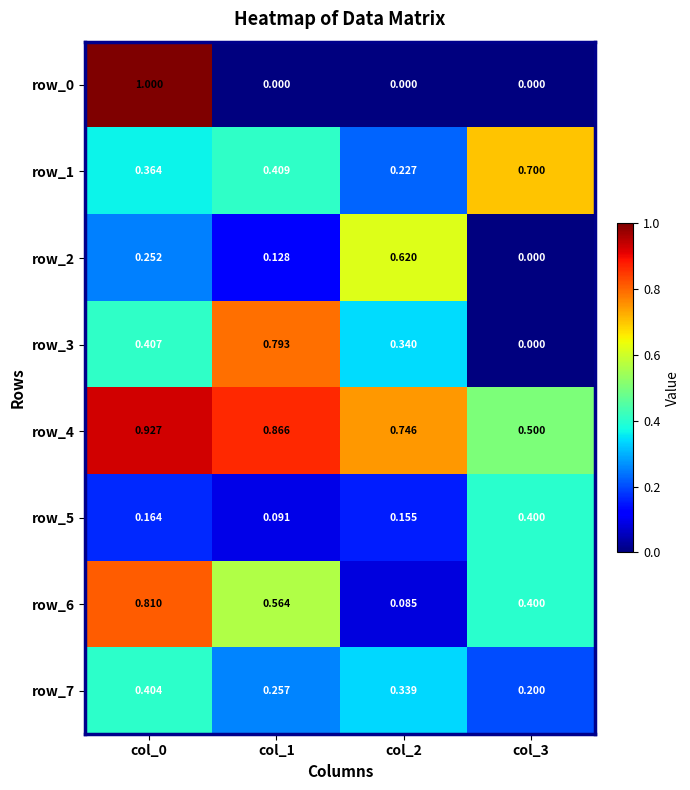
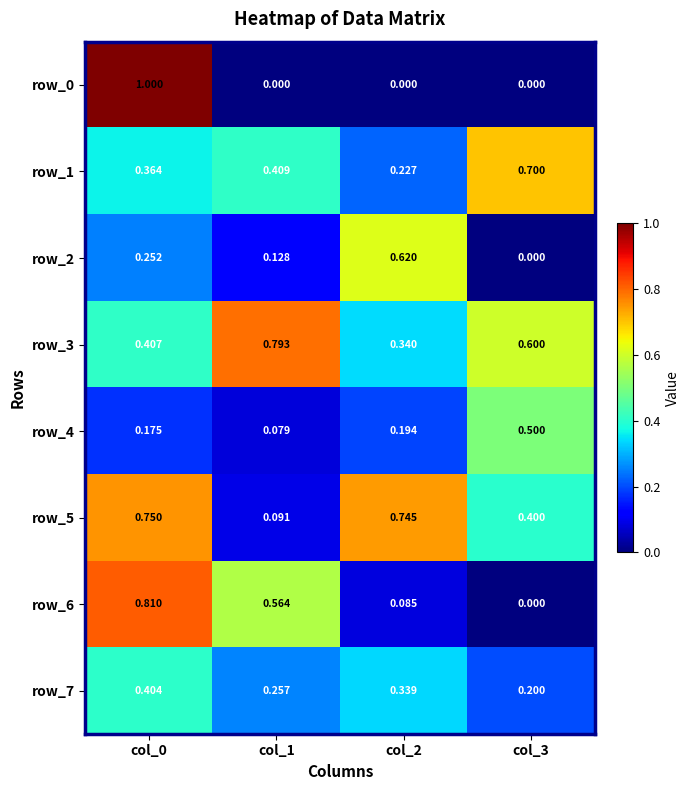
  {
    "row_0": {
      "col_0": 1.000,
      "col_1": 0.000,
      "col_2": 0.000,
      "col_3": 0.000
    },
    "row_1": {
      "col_0": 0.364,
      "col_1": 0.409,
      "col_2": 0.227,
      "col_3": 0.700
    },
    "row_2": {
      "col_0": 0.252,
      "col_1": 0.128,
      "col_2": 0.620,
      "col_3": 0.000
    },
    "row_3": {
      "col_0": 0.407,
      "col_1": 0.793,
      "col_2": 0.340,
-     "col_3": 0.000
+     "col_3": 0.600
    },
    "row_4": {
-     "col_0": 0.927,
-     "col_1": 0.866,
-     "col_2": 0.746,
+     "col_0": 0.175,
+     "col_1": 0.079,
+     "col_2": 0.194,
      "col_3": 0.500
    },
    "row_5": {
-     "col_0": 0.164,
+     "col_0": 0.750,
      "col_1": 0.091,
-     "col_2": 0.155,
+     "col_2": 0.745,
      "col_3": 0.400
    },
    "row_6": {
      "col_0": 0.810,
      "col_1": 0.564,
      "col_2": 0.085,
-     "col_3": 0.400
+     "col_3": 0.000
    },
    "row_7": {
      "col_0": 0.404,
      "col_1": 0.257,
      "col_2": 0.339,
      "col_3": 0.200
    }
  }
